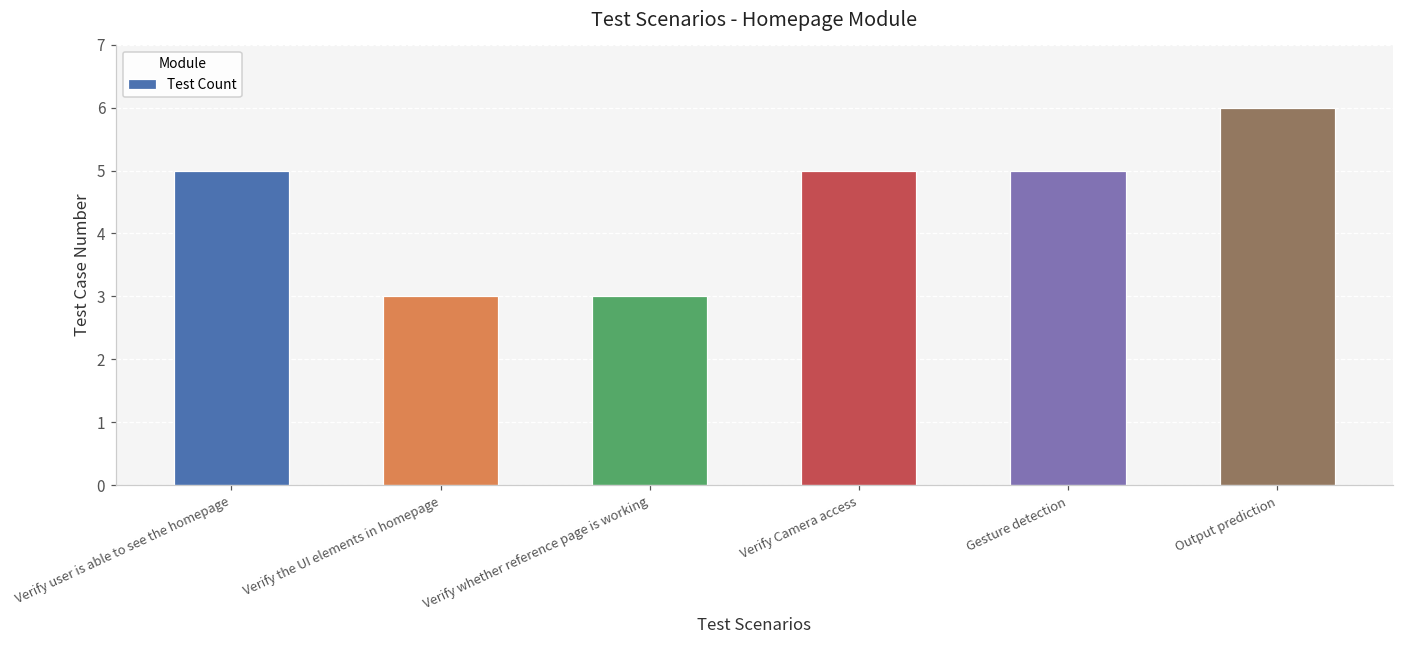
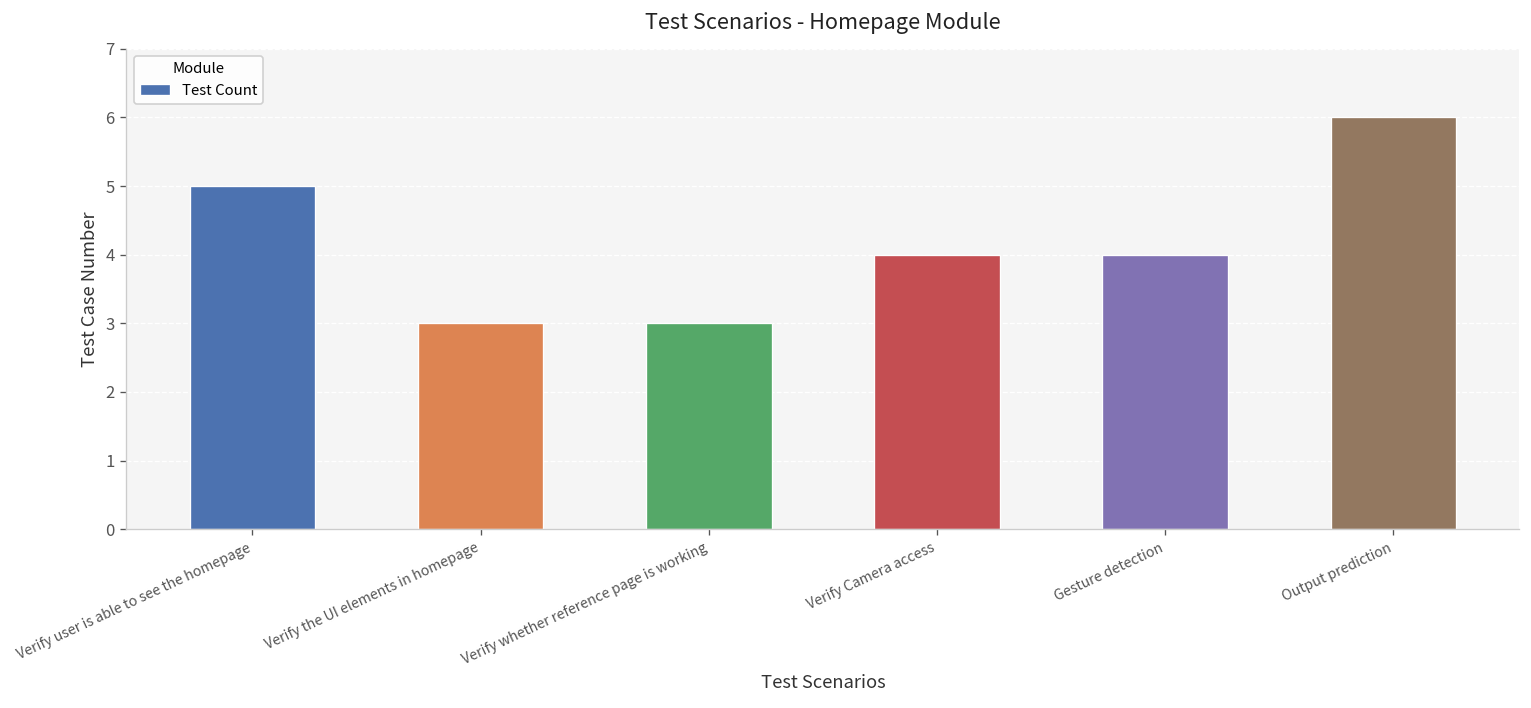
  {
    "Verify user is able to see the homepage": 5,
    "Verify the UI elements in homepage": 3,
    "Verify whether reference page is working": 3,
-   "Verify Camera access": 5,
-   "Gesture detection": 5,
+   "Verify Camera access": 4,
+   "Gesture detection": 4,
    "Output prediction": 6
  }
